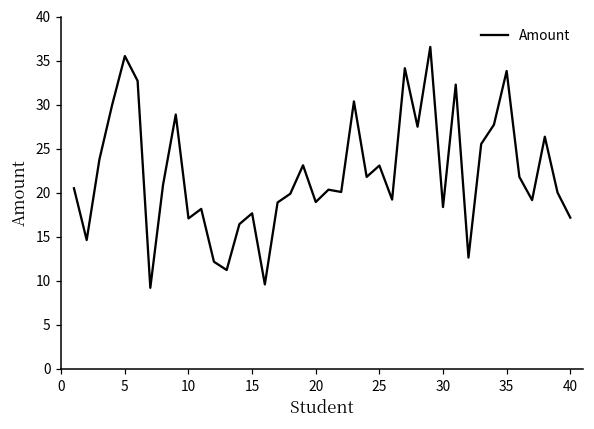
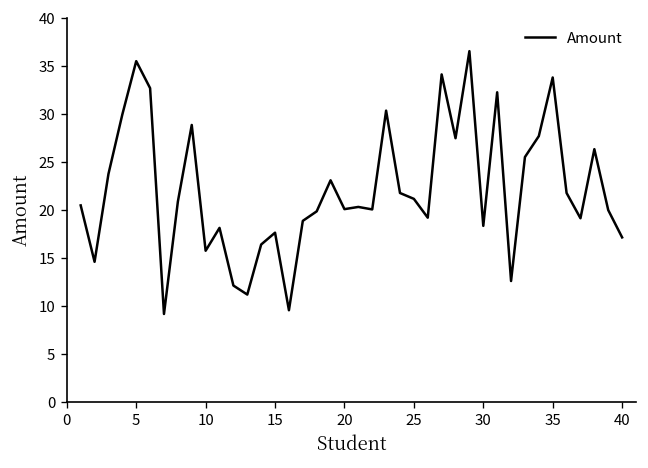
  {
    "5": 36,
-   "10": 17,
+   "10": 16,
    "15": 18,
-   "20": 19,
-   "25": 23,
+   "20": 20,
+   "25": 21,
    "30": 18,
    "35": 34,
    "40": 17
  }
